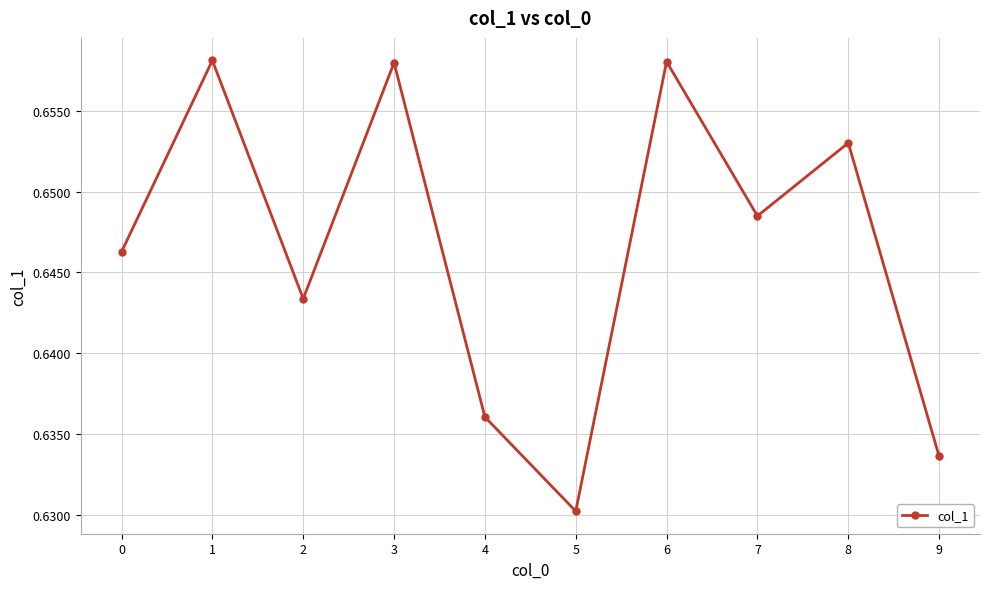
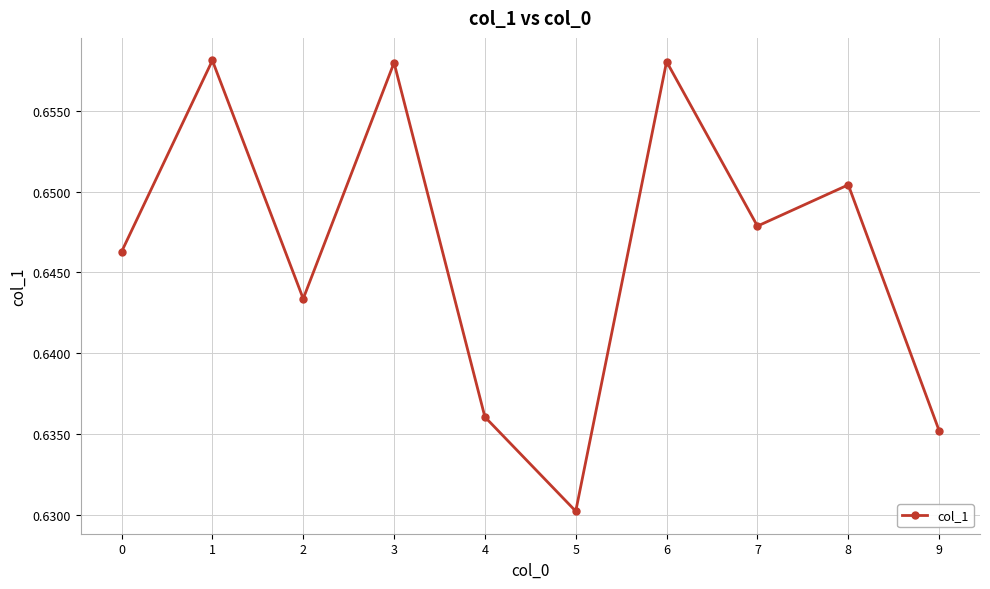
  {
    "0": 0.6463,
    "1": 0.6581,
    "2": 0.6434,
    "3": 0.6580,
    "4": 0.6360,
    "5": 0.6302,
    "6": 0.6580,
-   "7": 0.6485,
-   "8": 0.6530,
-   "9": 0.6336
+   "7": 0.6479,
+   "8": 0.6504,
+   "9": 0.6352
  }
